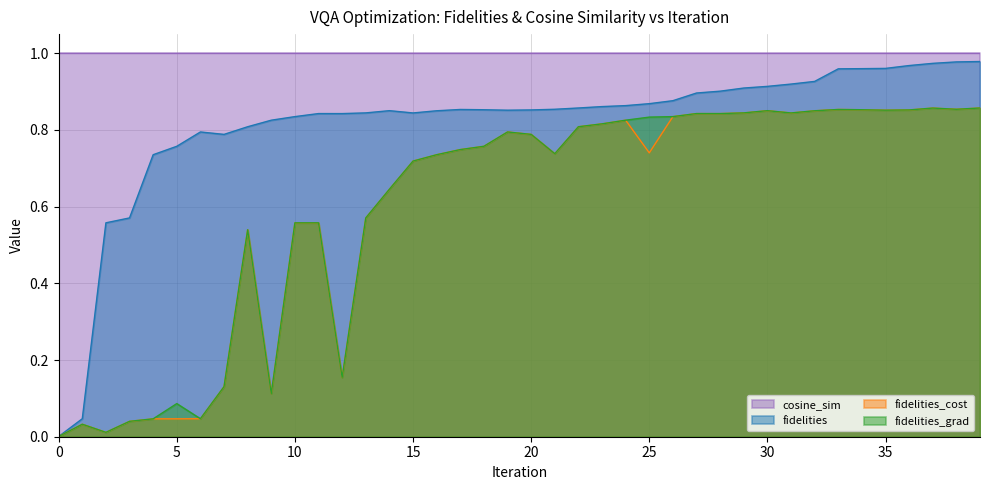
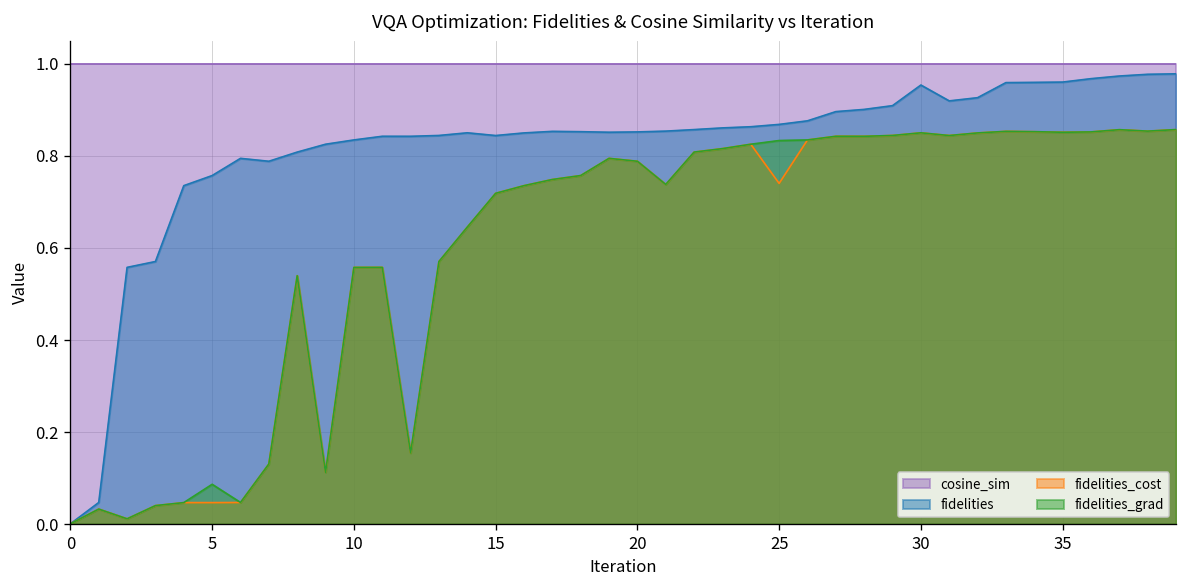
  {
    "cosine_sim": {
      "0": 1.00,
      "5": 1.00,
      "10": 1.00,
      "15": 1.00,
      "20": 1.00,
      "25": 1.00,
      "30": 1.00,
      "35": 1.00
    },
    "fidelities": {
      "5": 0.76,
      "10": 0.83,
      "15": 0.84,
      "20": 0.85,
      "25": 0.87,
-     "30": 0.91,
+     "30": 0.95,
      "35": 0.96
    },
    "fidelities_cost": {
      "5": 0.05,
      "25": 0.74
    },
    "fidelities_grad": {
      "5": 0.09,
      "25": 0.83
    }
  }
